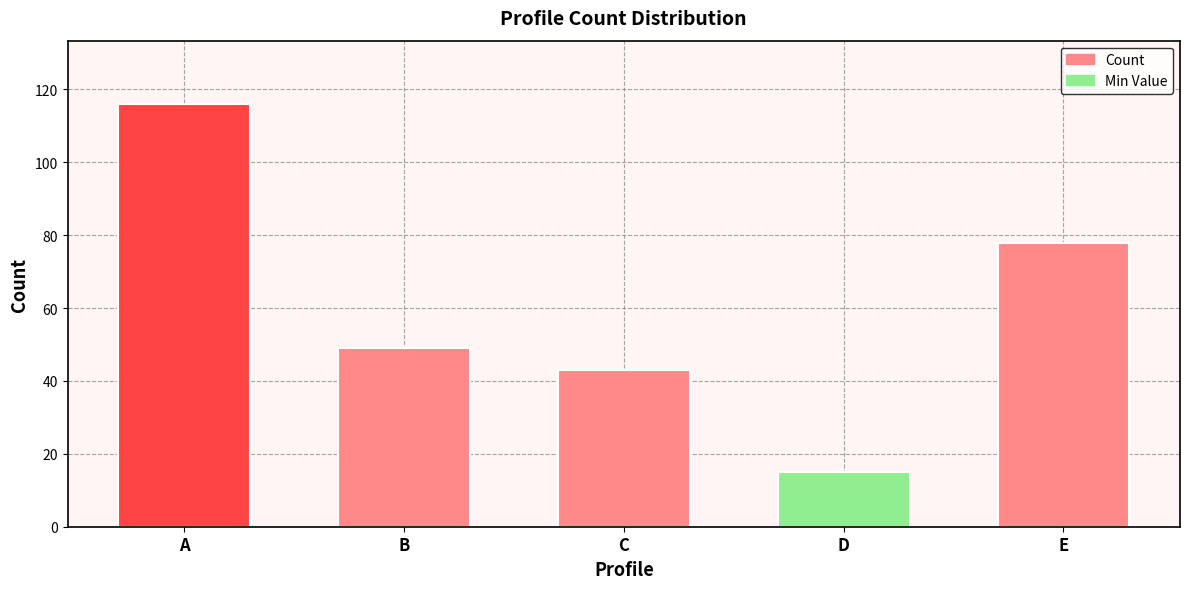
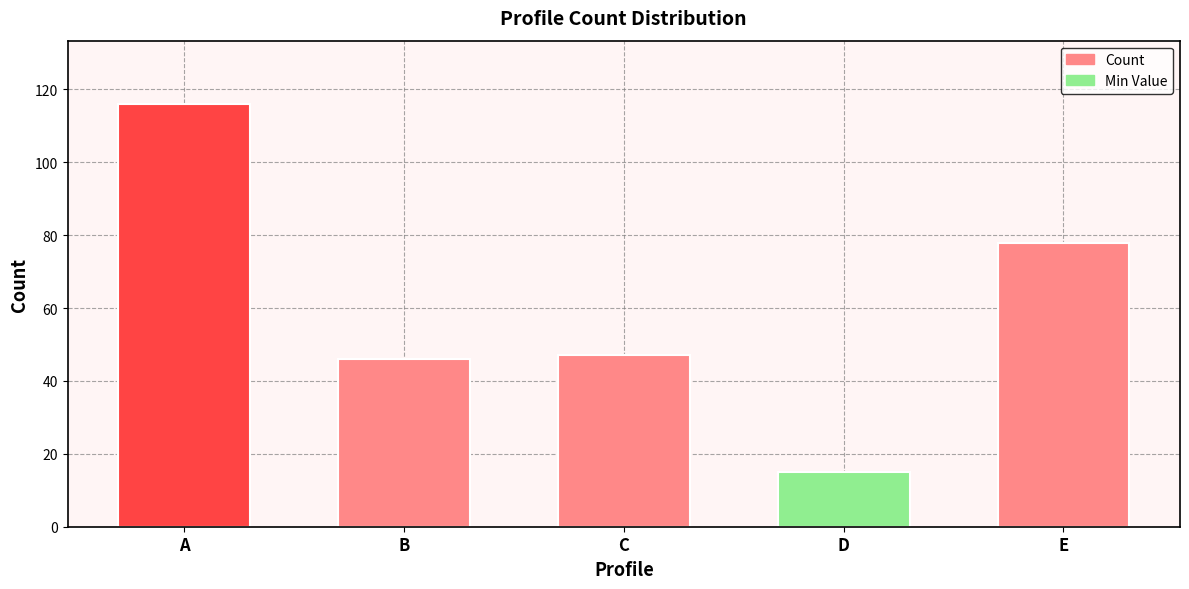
  {
    "A": 116,
-   "B": 49,
-   "C": 43,
+   "B": 46,
+   "C": 47,
    "D": 15,
    "E": 78
  }
